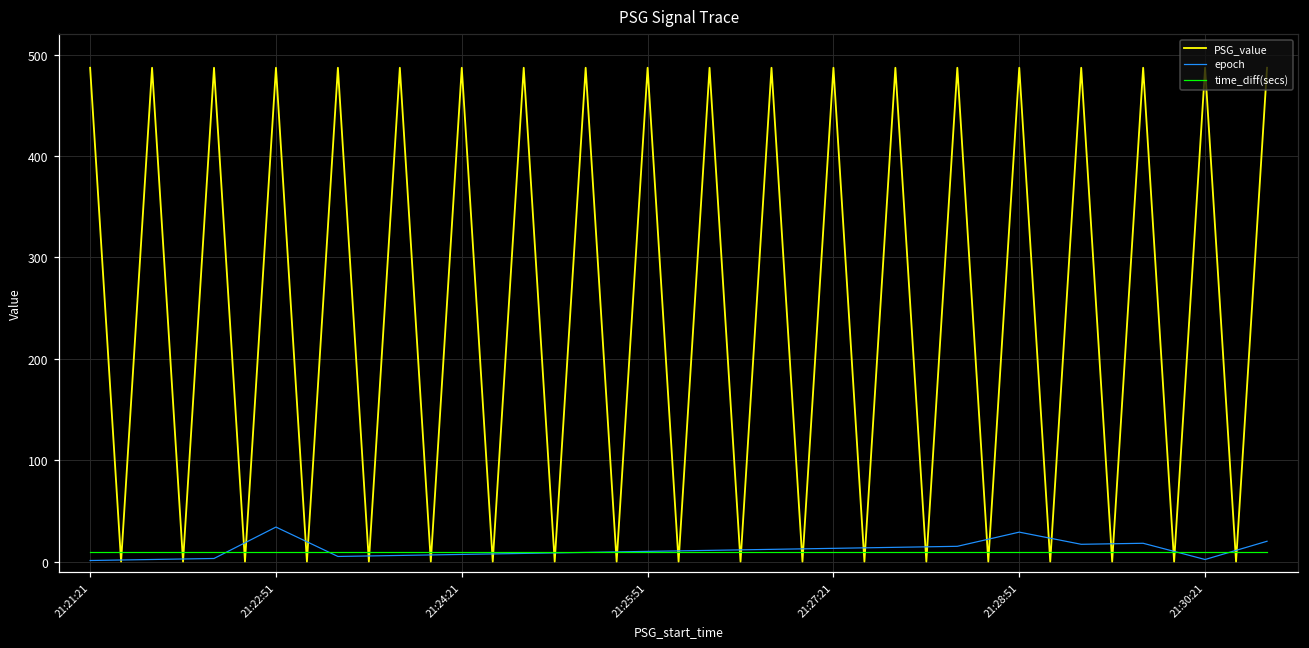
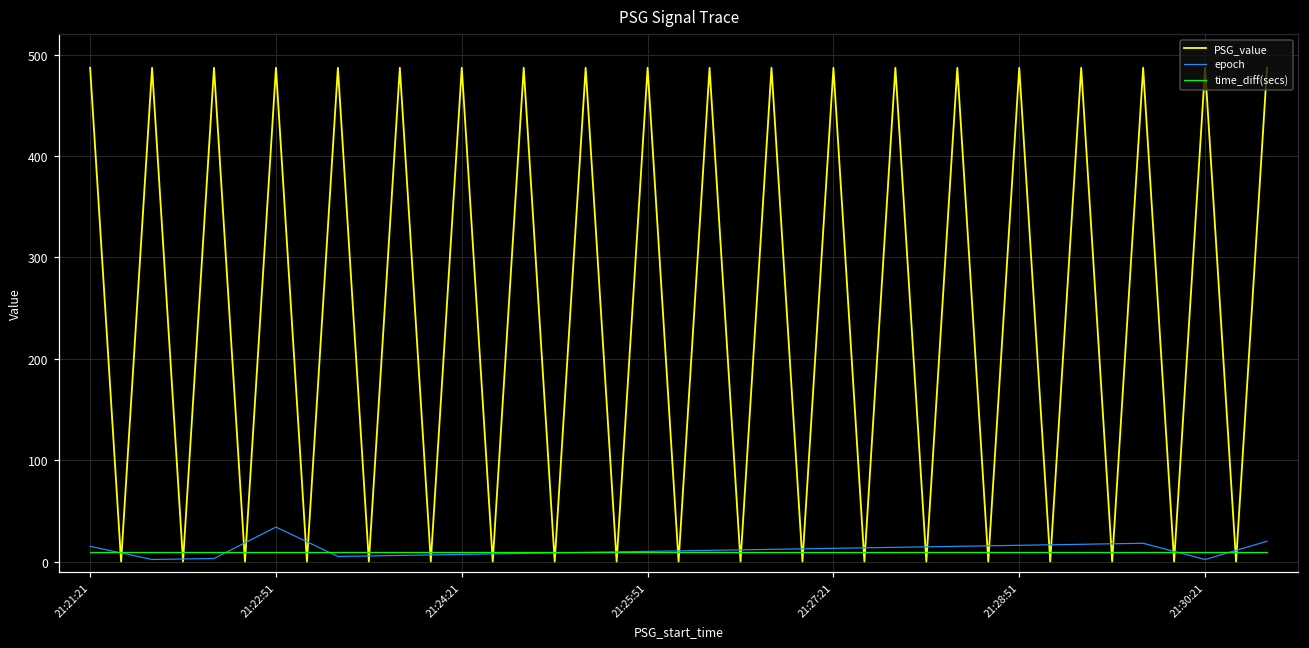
  {
    "PSG_value": {
      "21:21:21": 490,
      "21:22:51": 490,
      "21:24:21": 490,
      "21:25:51": 490,
      "21:27:21": 490,
      "21:28:51": 490
    },
    "epoch": {
-     "21:21:21": 0,
+     "21:21:21": 20,
      "21:22:51": 30,
      "21:27:21": 10,
-     "21:28:51": 30,
+     "21:28:51": 20,
      "21:30:21": 0
    },
    "time_diff(secs)": {
      "21:21:21": 10,
      "21:22:51": 10,
      "21:27:21": 10,
      "21:28:51": 10,
      "21:30:21": 10
    }
  }
